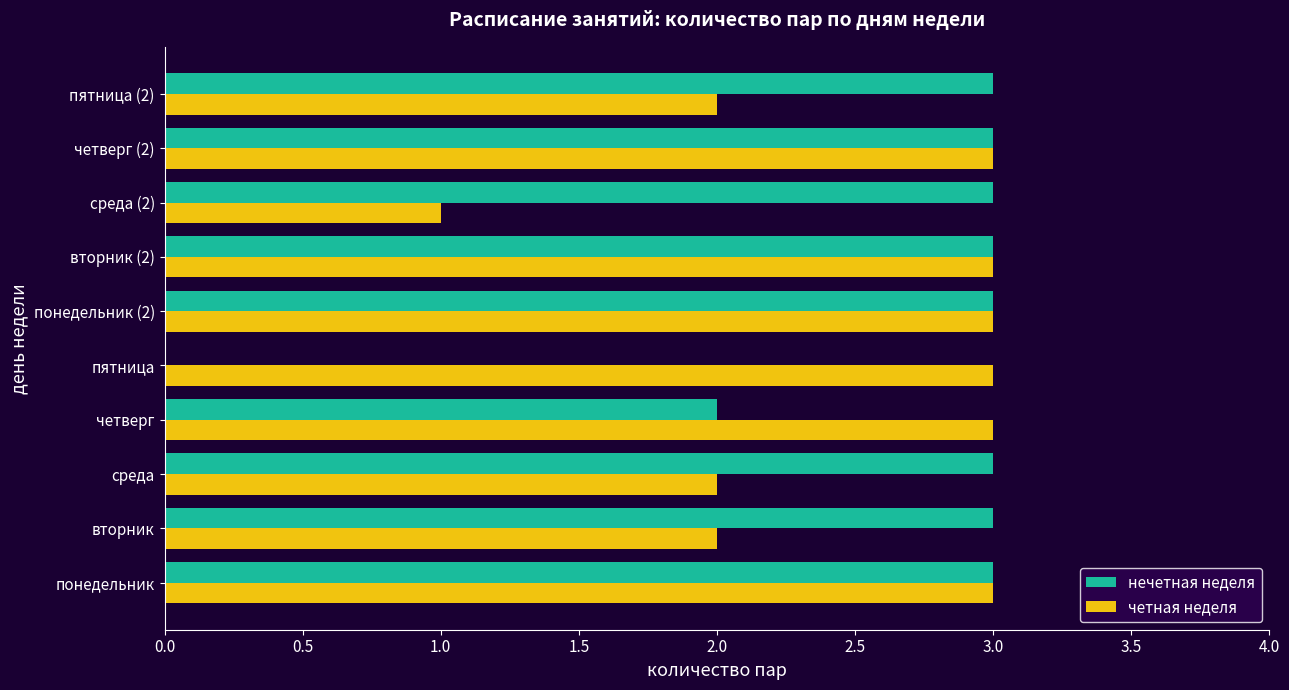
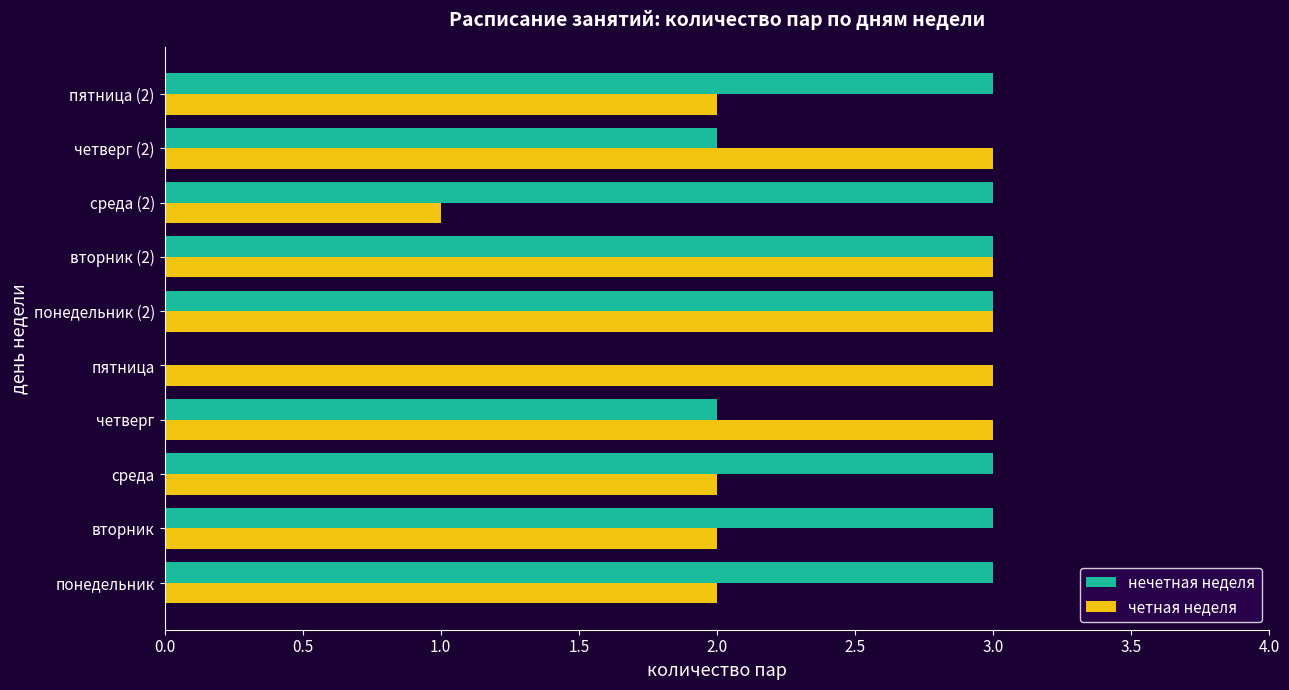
  {
    "нечетная неделя": {
      "пятница (2)": 3,
-     "четверг (2)": 3,
+     "четверг (2)": 2,
      "среда (2)": 3,
      "вторник (2)": 3,
      "понедельник (2)": 3,
      "пятница": 0,
      "четверг": 2,
      "среда": 3,
      "вторник": 3,
      "понедельник": 3
    },
    "четная неделя": {
      "пятница (2)": 2,
      "четверг (2)": 3,
      "среда (2)": 1,
      "вторник (2)": 3,
      "понедельник (2)": 3,
      "пятница": 3,
      "четверг": 3,
      "среда": 2,
      "вторник": 2,
-     "понедельник": 3
+     "понедельник": 2
    }
  }
